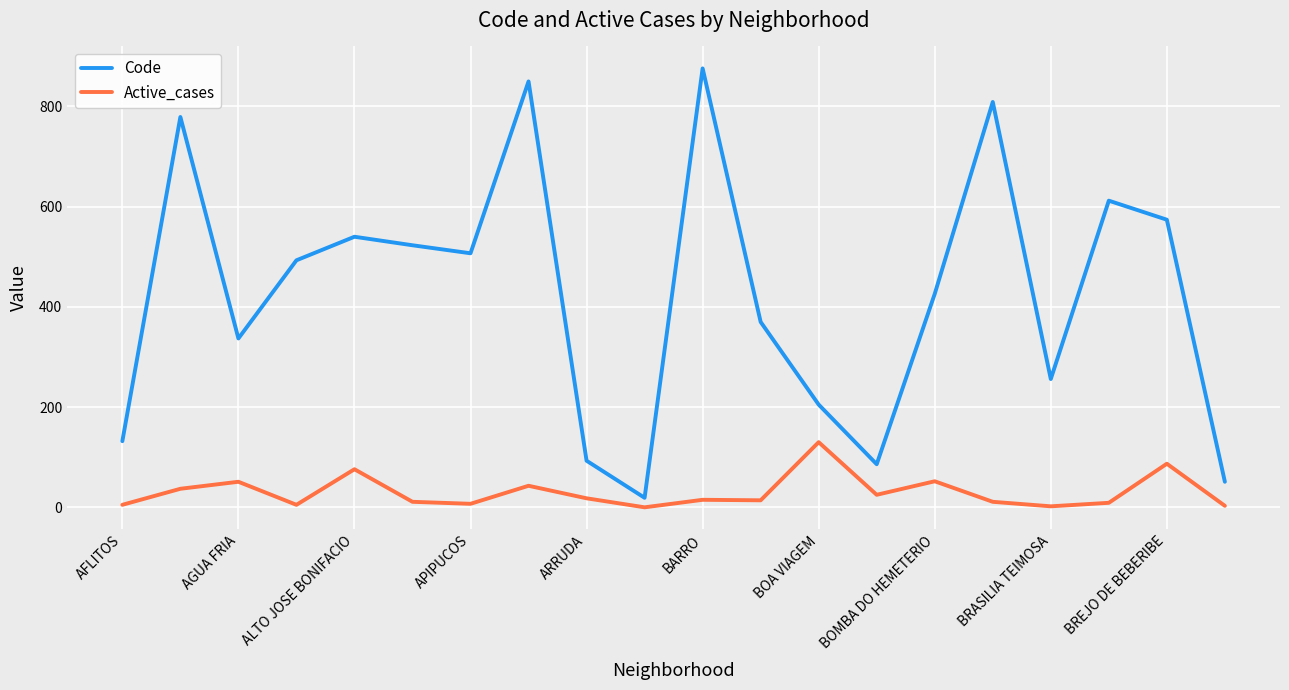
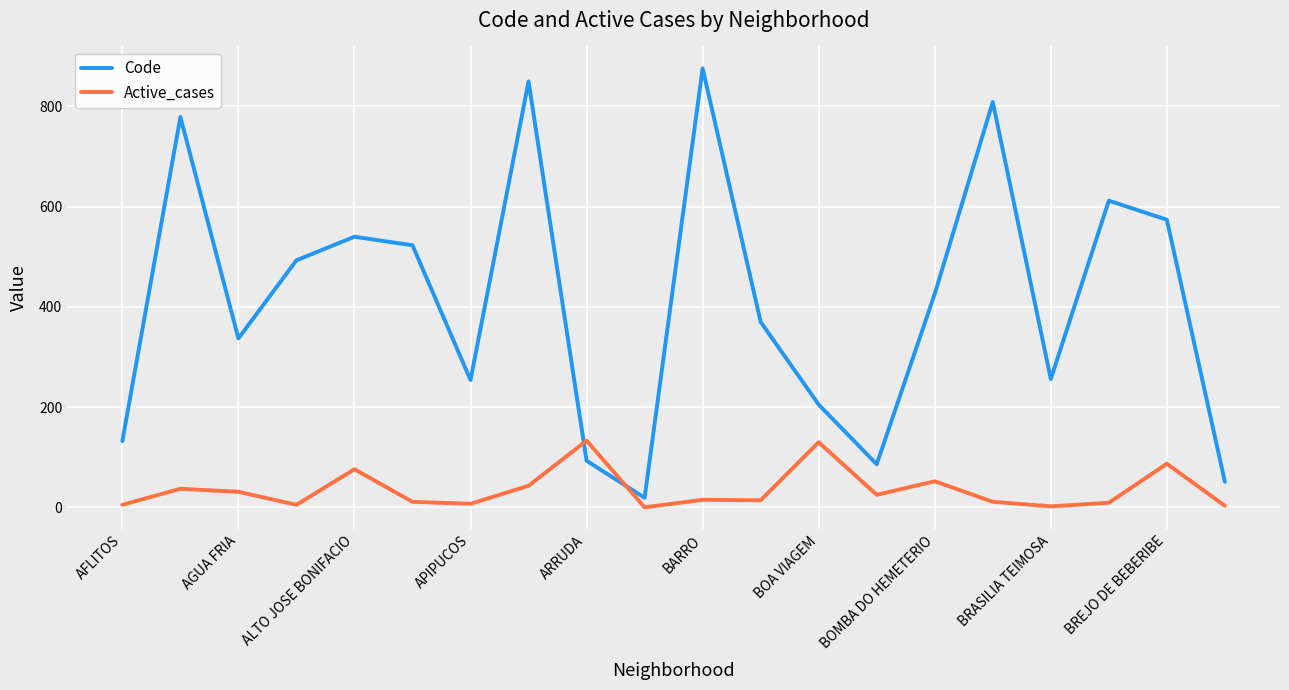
  {
    "Code": {
      "AFLITOS": 130,
      "AGUA FRIA": 340,
      "ALTO JOSE BONIFACIO": 540,
-     "APIPUCOS": 510,
+     "APIPUCOS": 250,
      "ARRUDA": 90,
      "BARRO": 880,
      "BOA VIAGEM": 210,
      "BOMBA DO HEMETERIO": 430,
      "BRASILIA TEIMOSA": 260,
      "BREJO DE BEBERIBE": 570
    },
    "Active_cases": {
      "AFLITOS": 10,
-     "AGUA FRIA": 50,
+     "AGUA FRIA": 30,
      "ALTO JOSE BONIFACIO": 80,
      "APIPUCOS": 10,
-     "ARRUDA": 20,
+     "ARRUDA": 130,
      "BARRO": 20,
      "BOA VIAGEM": 130,
      "BOMBA DO HEMETERIO": 50,
      "BRASILIA TEIMOSA": 0,
      "BREJO DE BEBERIBE": 90
    }
  }
